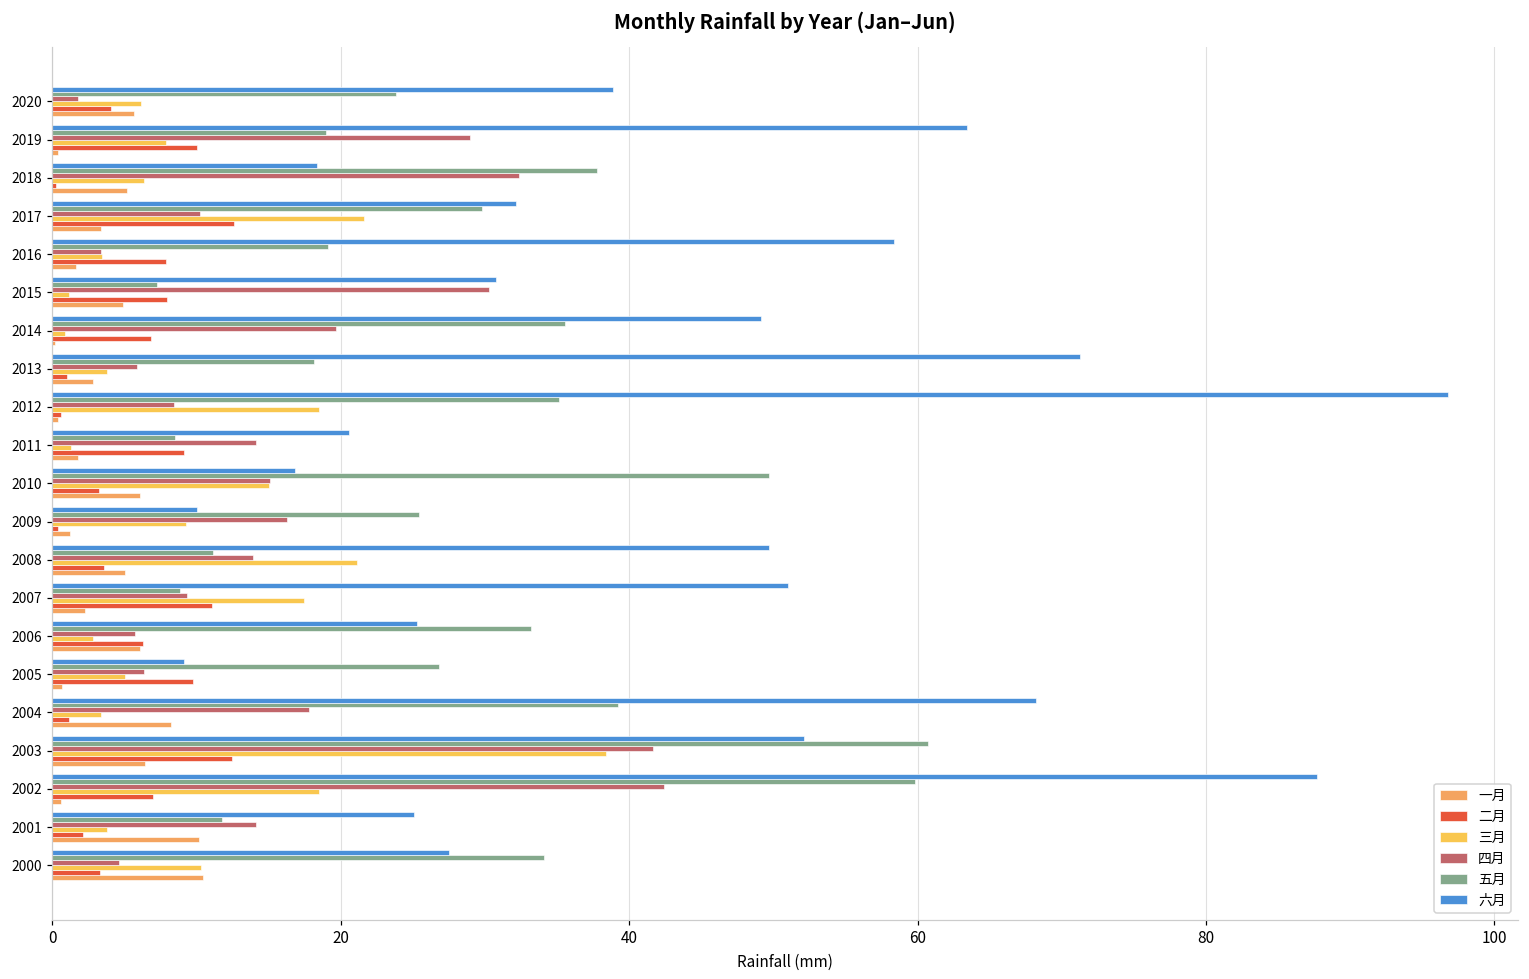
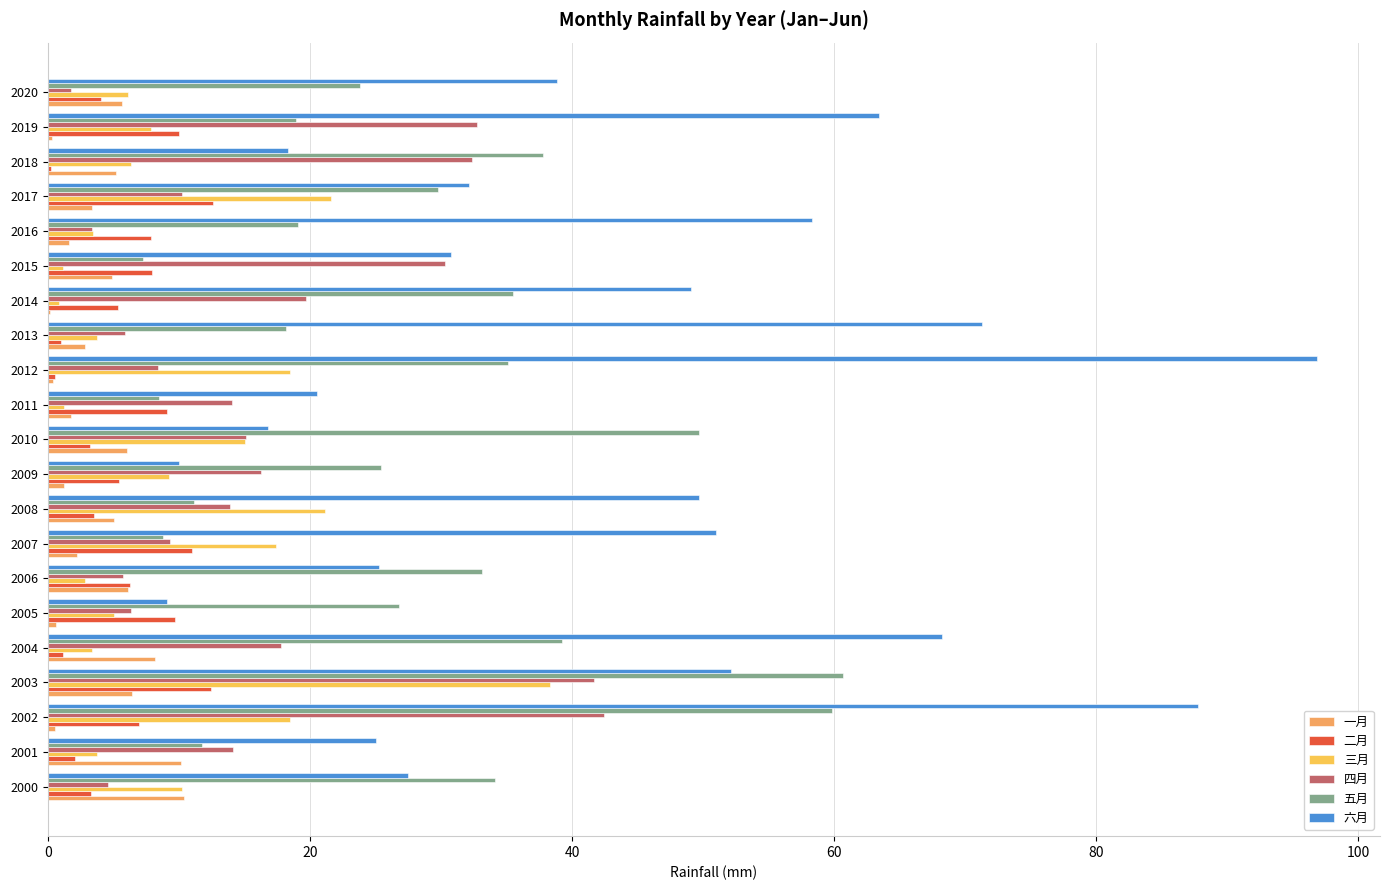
  {
    "二月": {
      "2020": 4.1,
      "2019": 10.0,
      "2018": 0.3,
      "2017": 12.6,
      "2016": 7.9,
      "2015": 8.0,
-     "2014": 6.8,
+     "2014": 5.3,
      "2013": 1.0,
      "2012": 0.6,
      "2011": 9.1,
      "2010": 3.2,
-     "2009": 0.4,
+     "2009": 5.4,
      "2008": 3.6,
      "2007": 11.0,
      "2006": 6.3,
      "2005": 9.7,
      "2004": 1.1,
      "2003": 12.4,
      "2002": 6.9,
      "2001": 2.1,
      "2000": 3.3
    },
    "四月": {
      "2020": 1.8,
-     "2019": 29.0,
+     "2019": 32.7,
      "2018": 32.3,
      "2017": 10.3,
      "2016": 3.4,
      "2015": 30.3,
      "2014": 19.7,
      "2013": 5.9,
      "2012": 8.4,
      "2011": 14.1,
      "2010": 15.1,
      "2009": 16.3,
      "2008": 13.9,
      "2007": 9.3,
      "2006": 5.7,
      "2005": 6.3,
      "2004": 17.8,
      "2003": 41.7,
      "2002": 42.4,
      "2001": 14.1,
      "2000": 4.6
    },
    "五月": {
      "2020": 23.8,
      "2019": 19.0,
      "2018": 37.8,
      "2017": 29.8,
      "2016": 19.1,
      "2015": 7.2,
      "2014": 35.5,
      "2013": 18.1,
      "2012": 35.1,
      "2011": 8.5,
      "2010": 49.7,
      "2009": 25.4,
      "2008": 11.1,
      "2007": 8.8,
      "2006": 33.2,
      "2005": 26.8,
      "2004": 39.3,
      "2003": 60.7,
      "2002": 59.8,
      "2001": 11.7,
      "2000": 34.1
    },
    "六月": {
      "2020": 38.9,
      "2019": 63.5,
      "2018": 18.4,
      "2017": 32.2,
      "2016": 58.3,
      "2015": 30.7,
      "2014": 49.1,
      "2013": 71.3,
      "2012": 96.8,
      "2011": 20.5,
      "2010": 16.8,
      "2009": 10.0,
      "2008": 49.7,
      "2007": 51.0,
      "2006": 25.3,
      "2005": 9.1,
      "2004": 68.2,
      "2003": 52.2,
      "2002": 87.7,
      "2001": 25.1,
      "2000": 27.5
    }
  }
